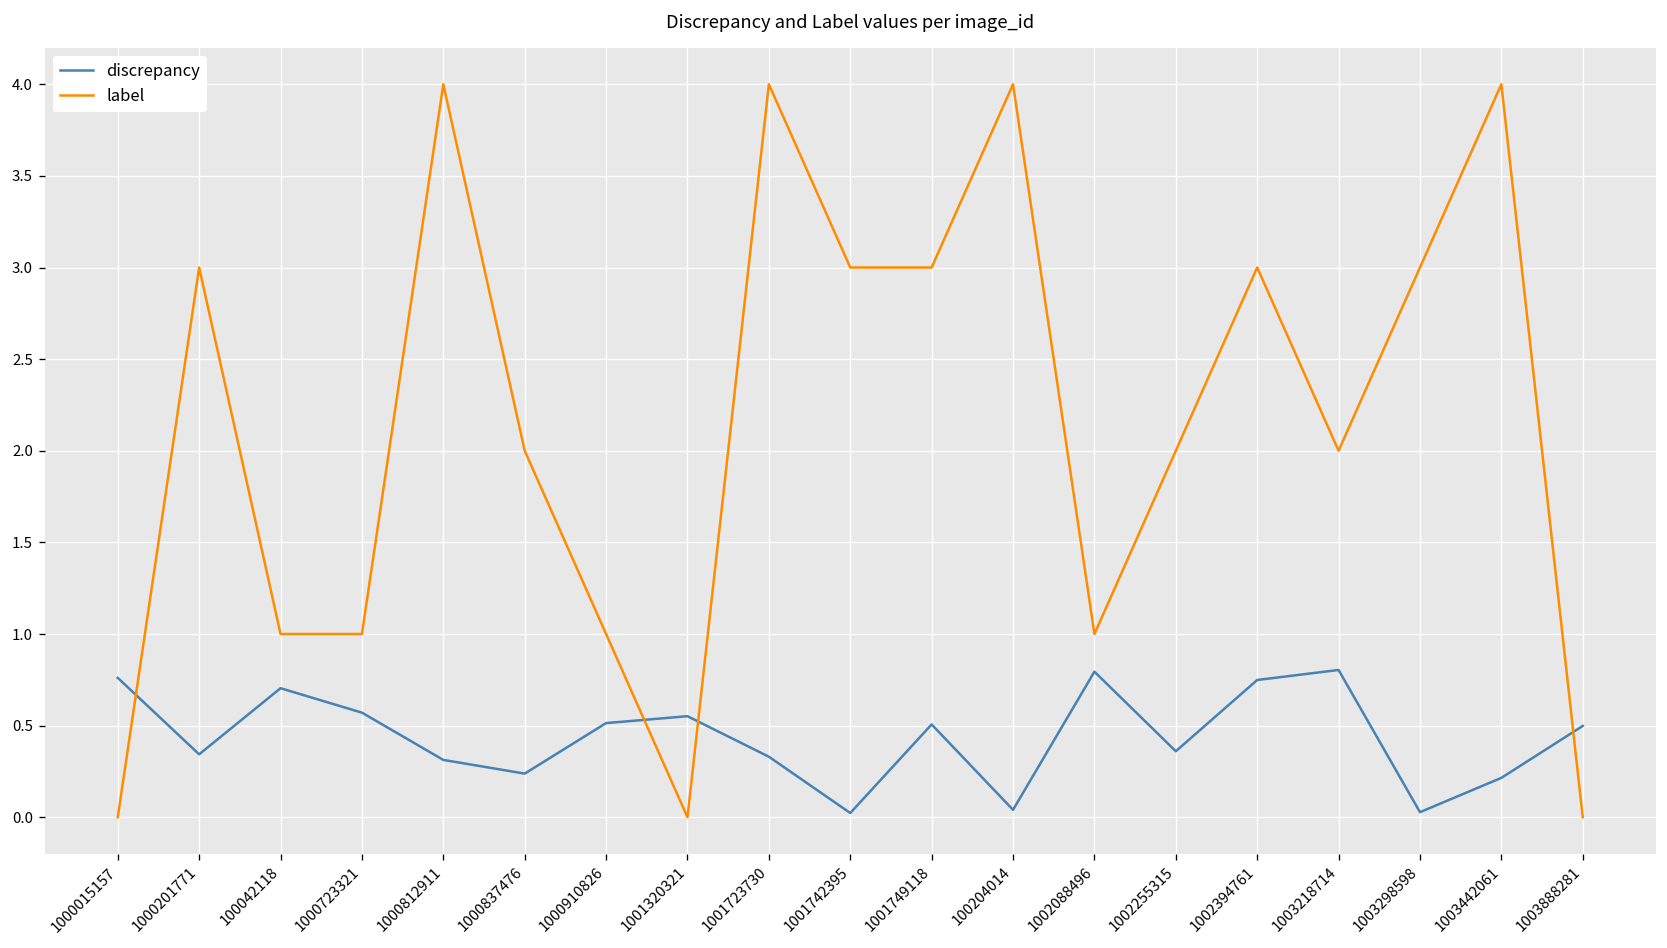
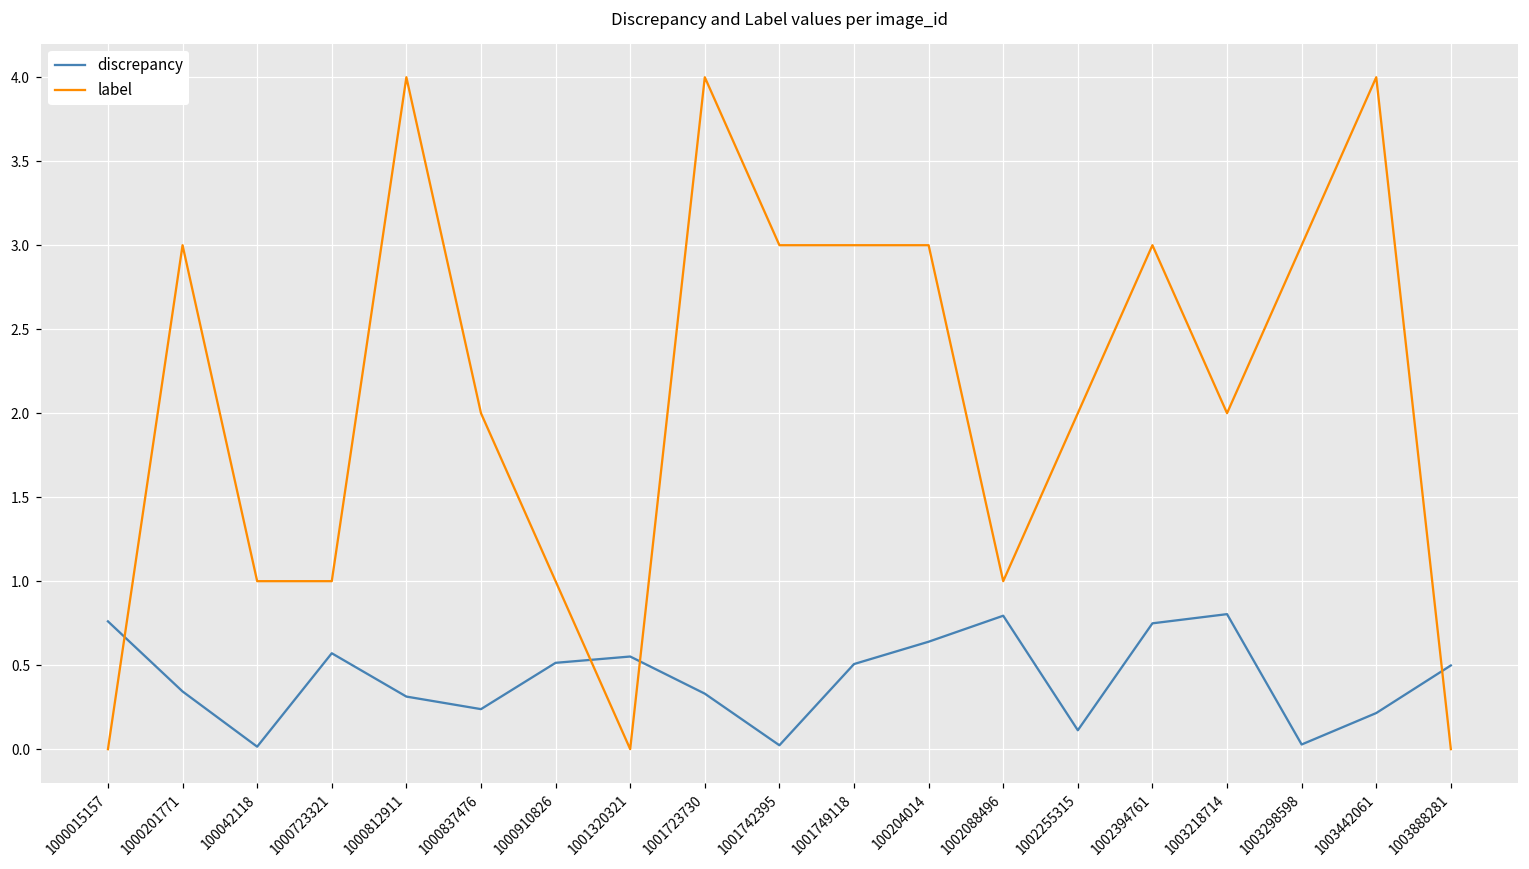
  {
    "discrepancy": {
      "1000015157": 0.76,
      "1000201771": 0.34,
-     "100042118": 0.70,
+     "100042118": 0.01,
      "1000723321": 0.57,
      "1000812911": 0.31,
      "1000837476": 0.24,
      "1000910826": 0.51,
      "1001320321": 0.55,
      "1001723730": 0.33,
      "1001742395": 0.02,
      "1001749118": 0.51,
-     "100204014": 0.04,
+     "100204014": 0.64,
      "1002088496": 0.79,
-     "1002255315": 0.36,
+     "1002255315": 0.11,
      "1002394761": 0.75,
      "1003218714": 0.80,
      "1003298598": 0.03,
      "1003442061": 0.21,
      "1003888281": 0.50
    },
    "label": {
      "1000015157": 0,
      "1000201771": 3,
      "100042118": 1,
      "1000723321": 1,
      "1000812911": 4,
      "1000837476": 2,
      "1000910826": 1,
      "1001320321": 0,
      "1001723730": 4,
      "1001742395": 3,
      "1001749118": 3,
-     "100204014": 4,
+     "100204014": 3,
      "1002088496": 1,
      "1002255315": 2,
      "1002394761": 3,
      "1003218714": 2,
      "1003298598": 3,
      "1003442061": 4,
      "1003888281": 0
    }
  }
